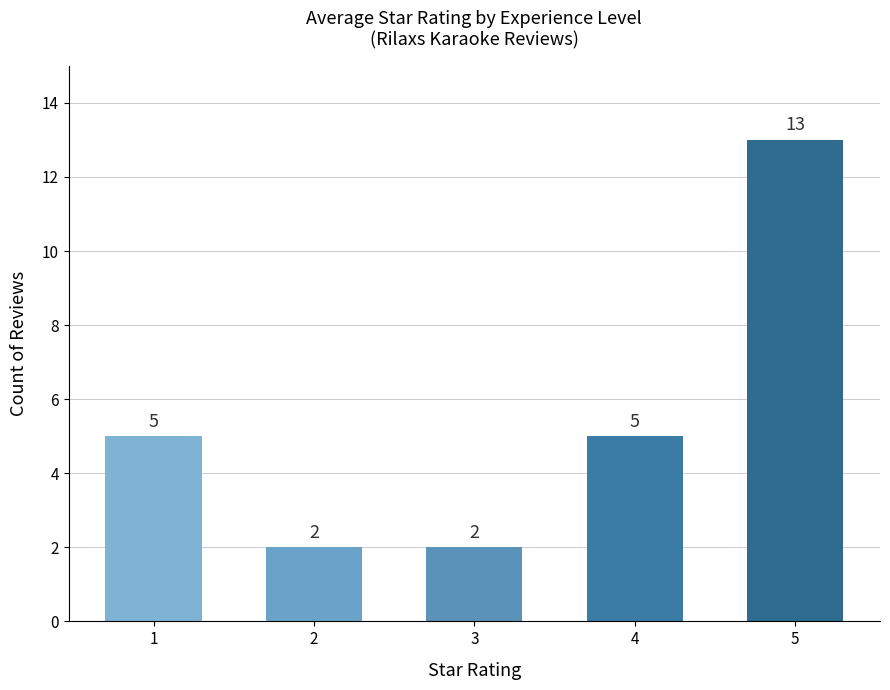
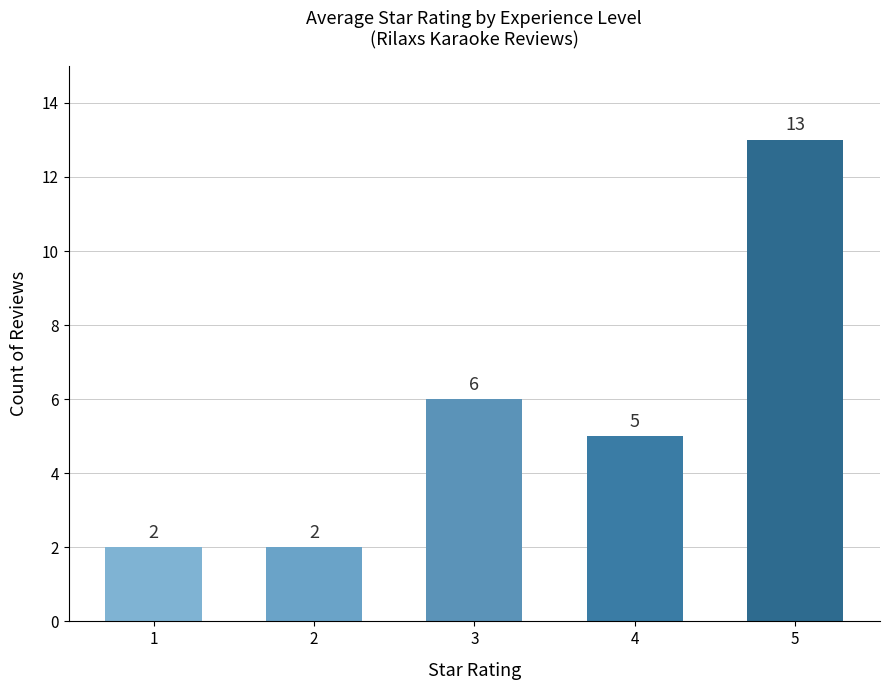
  {
-   "1": 5,
+   "1": 2,
    "2": 2,
-   "3": 2,
+   "3": 6,
    "4": 5,
    "5": 13
  }
